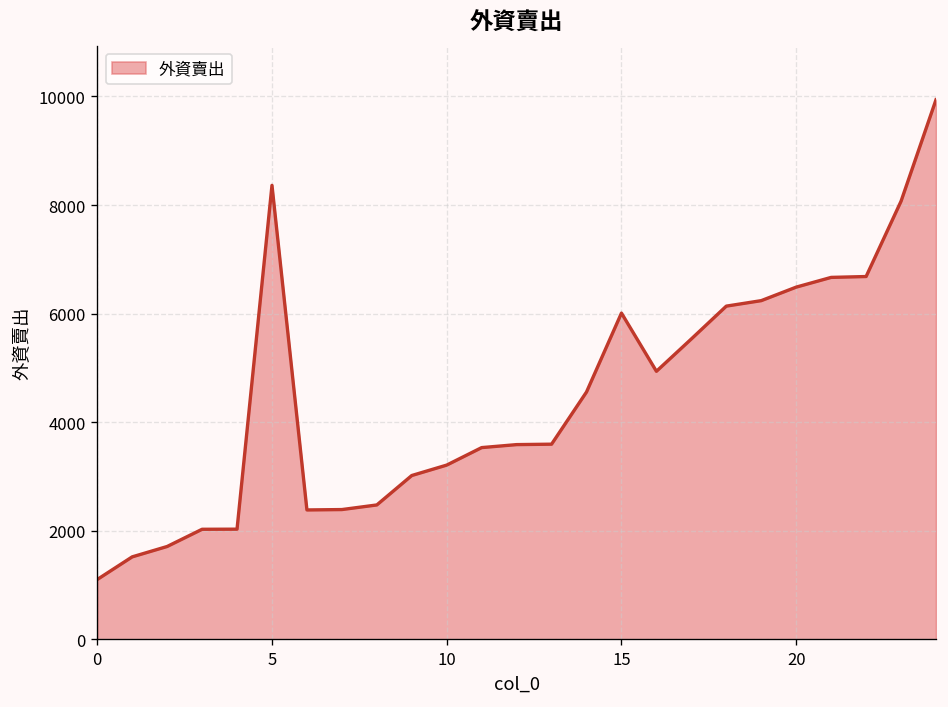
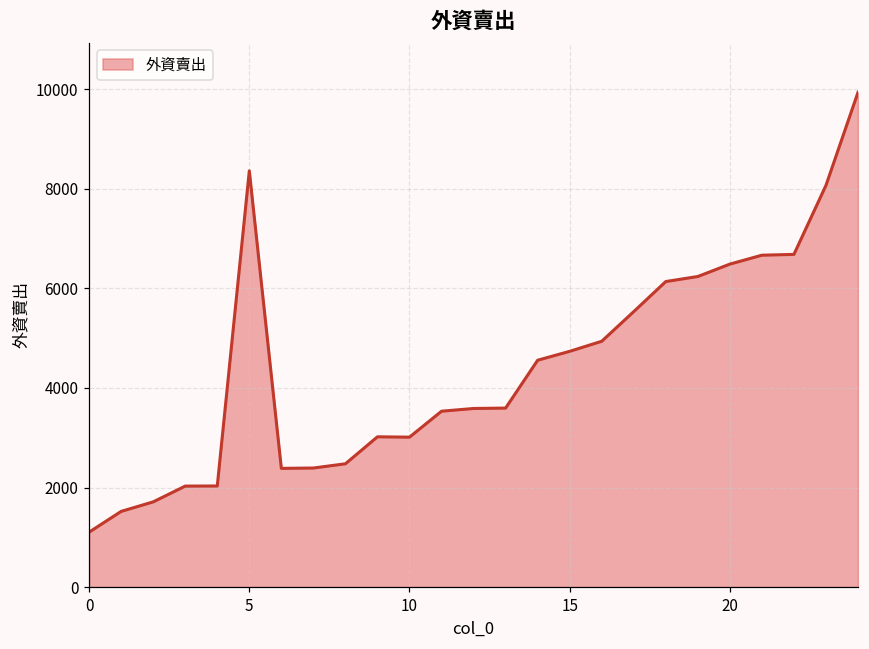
  {
    "0": 1100,
    "5": 8400,
-   "10": 3200,
-   "15": 6000,
+   "10": 3000,
+   "15": 4700,
    "20": 6500
  }
